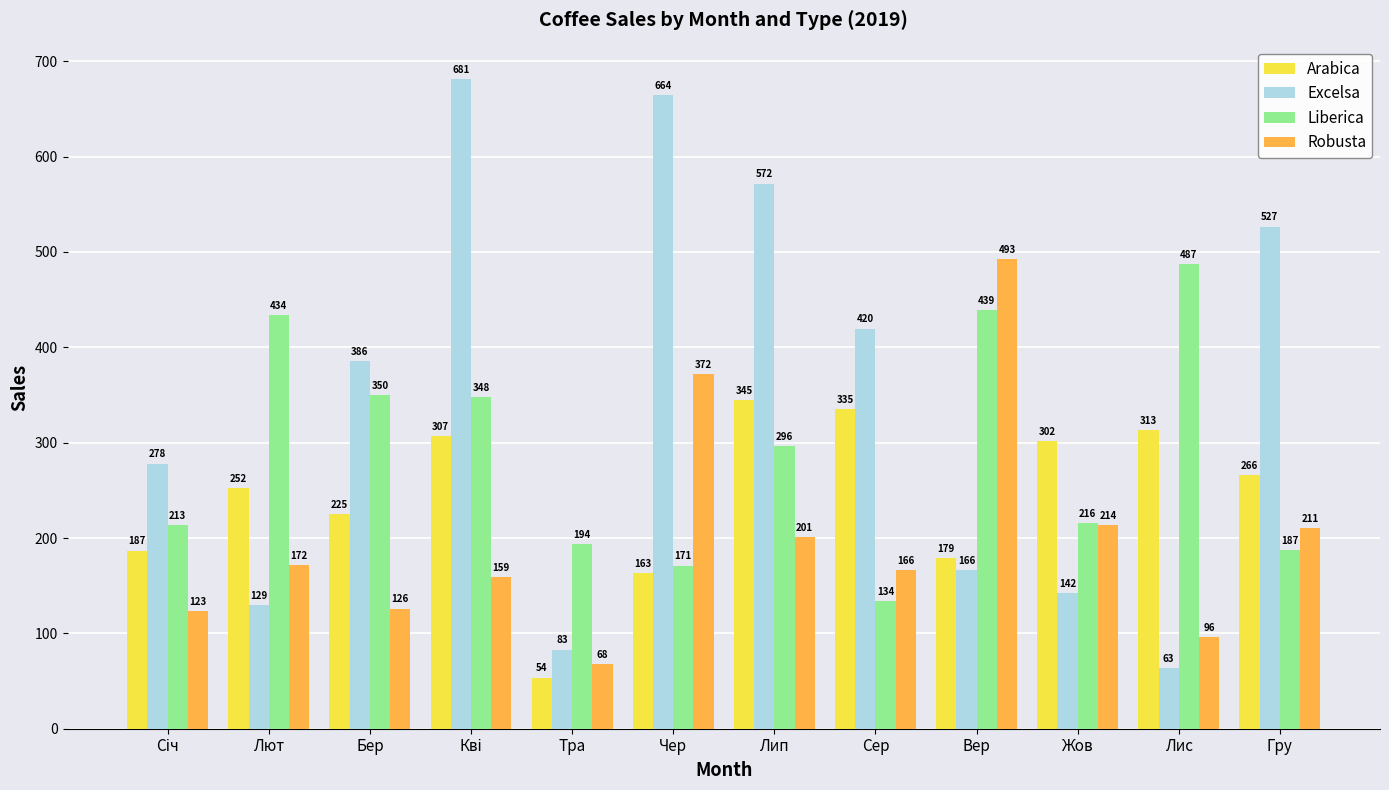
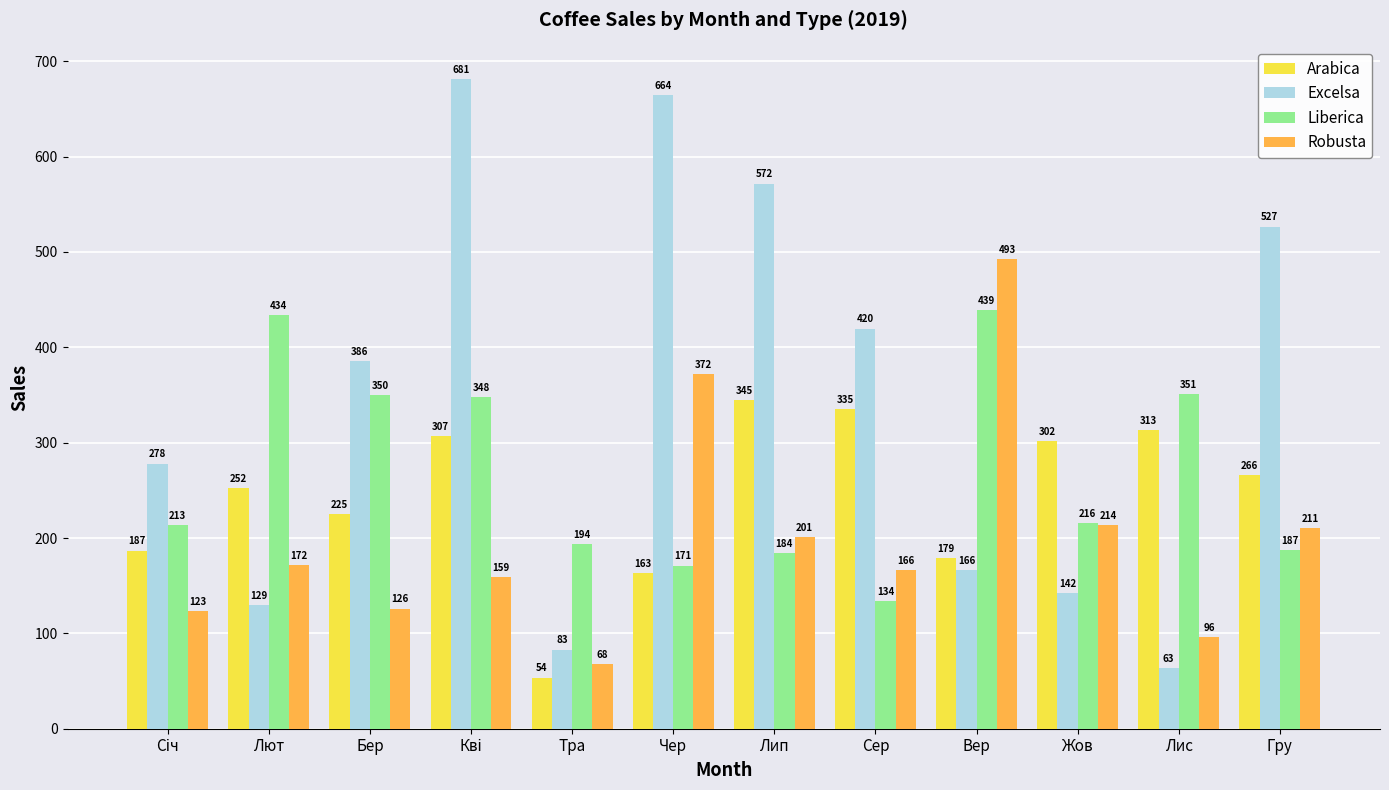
  {
    "Excelsa": {
      "Січ": 278,
      "Лют": 129,
      "Бер": 386,
      "Кві": 681,
      "Тра": 83,
      "Чер": 664,
      "Лип": 572,
      "Сер": 420,
      "Вер": 166,
      "Жов": 142,
      "Лис": 63,
      "Гру": 527
    },
    "Liberica": {
      "Січ": 213,
      "Лют": 434,
      "Бер": 350,
      "Кві": 348,
      "Тра": 194,
      "Чер": 171,
-     "Лип": 296,
+     "Лип": 184,
      "Сер": 134,
      "Вер": 439,
      "Жов": 216,
-     "Лис": 487,
+     "Лис": 351,
      "Гру": 187
    }
  }
